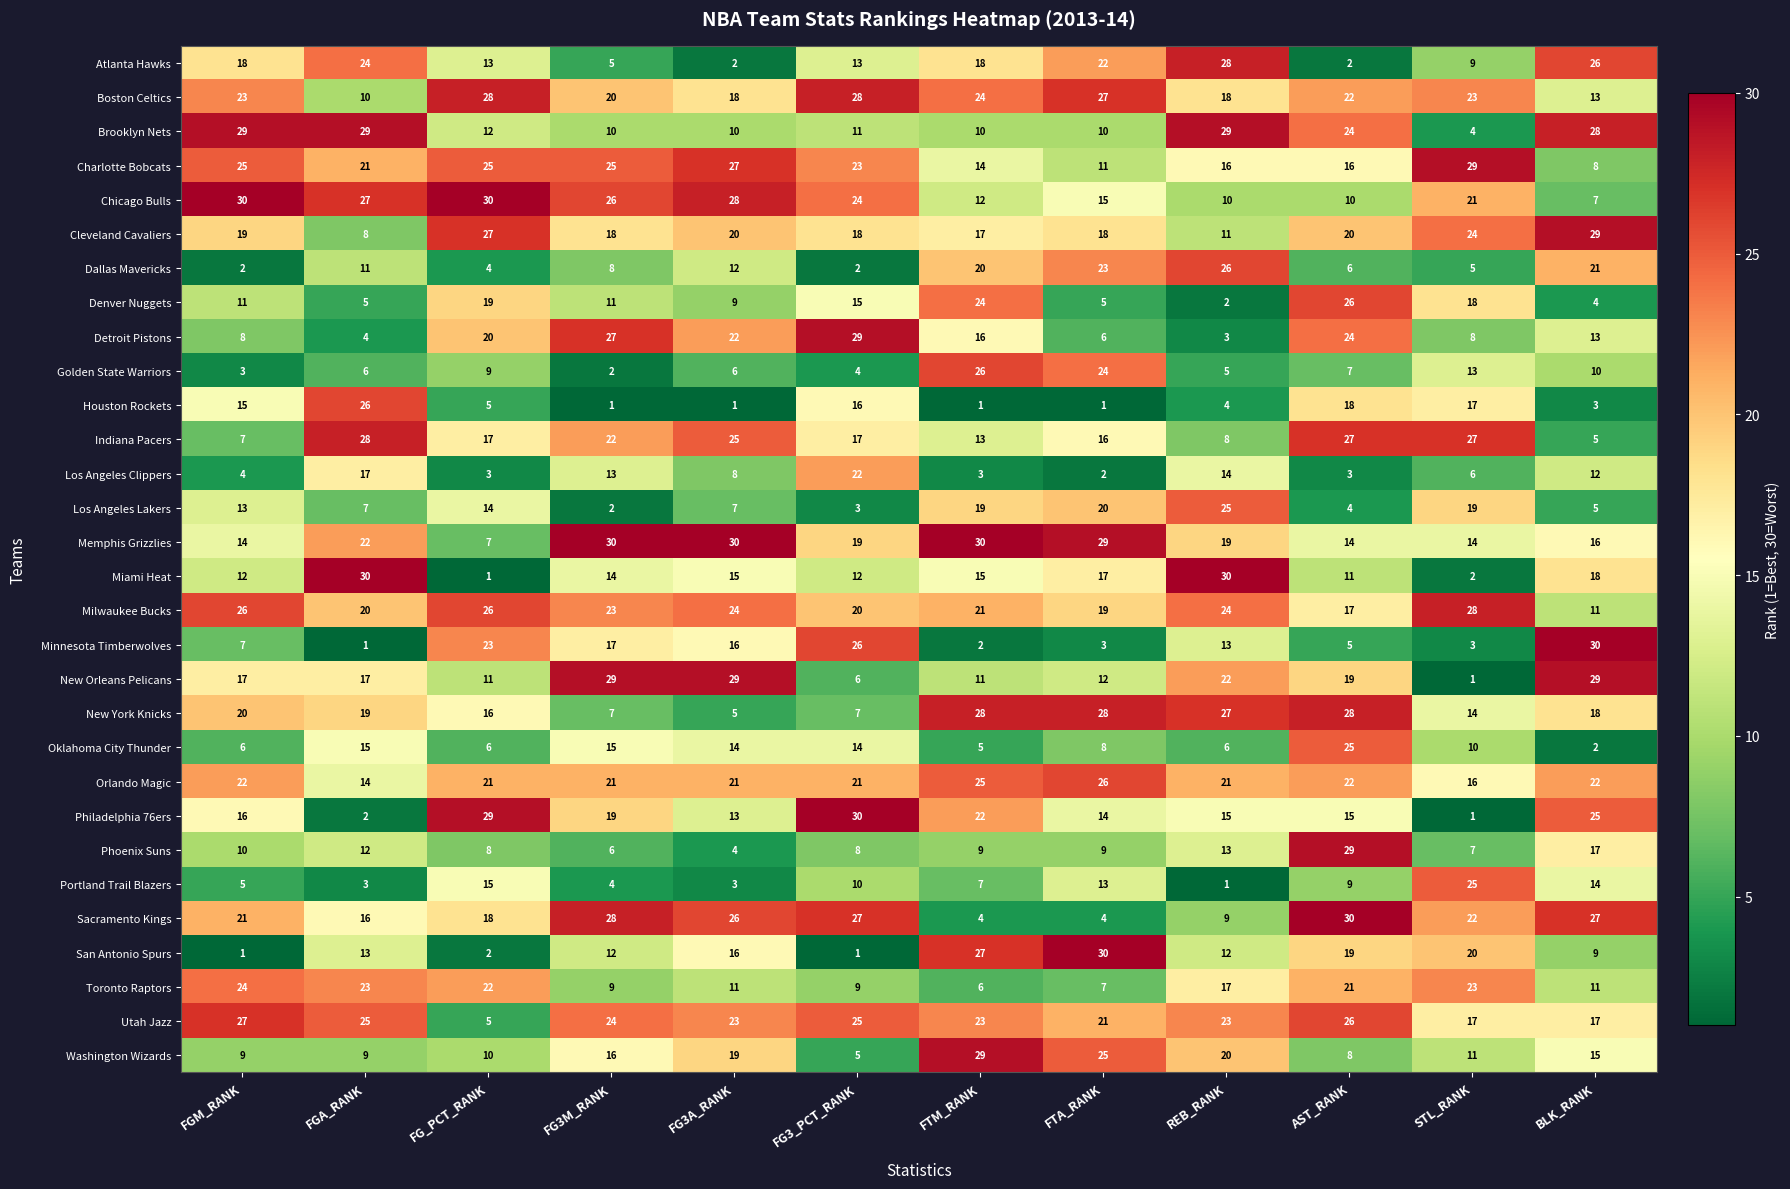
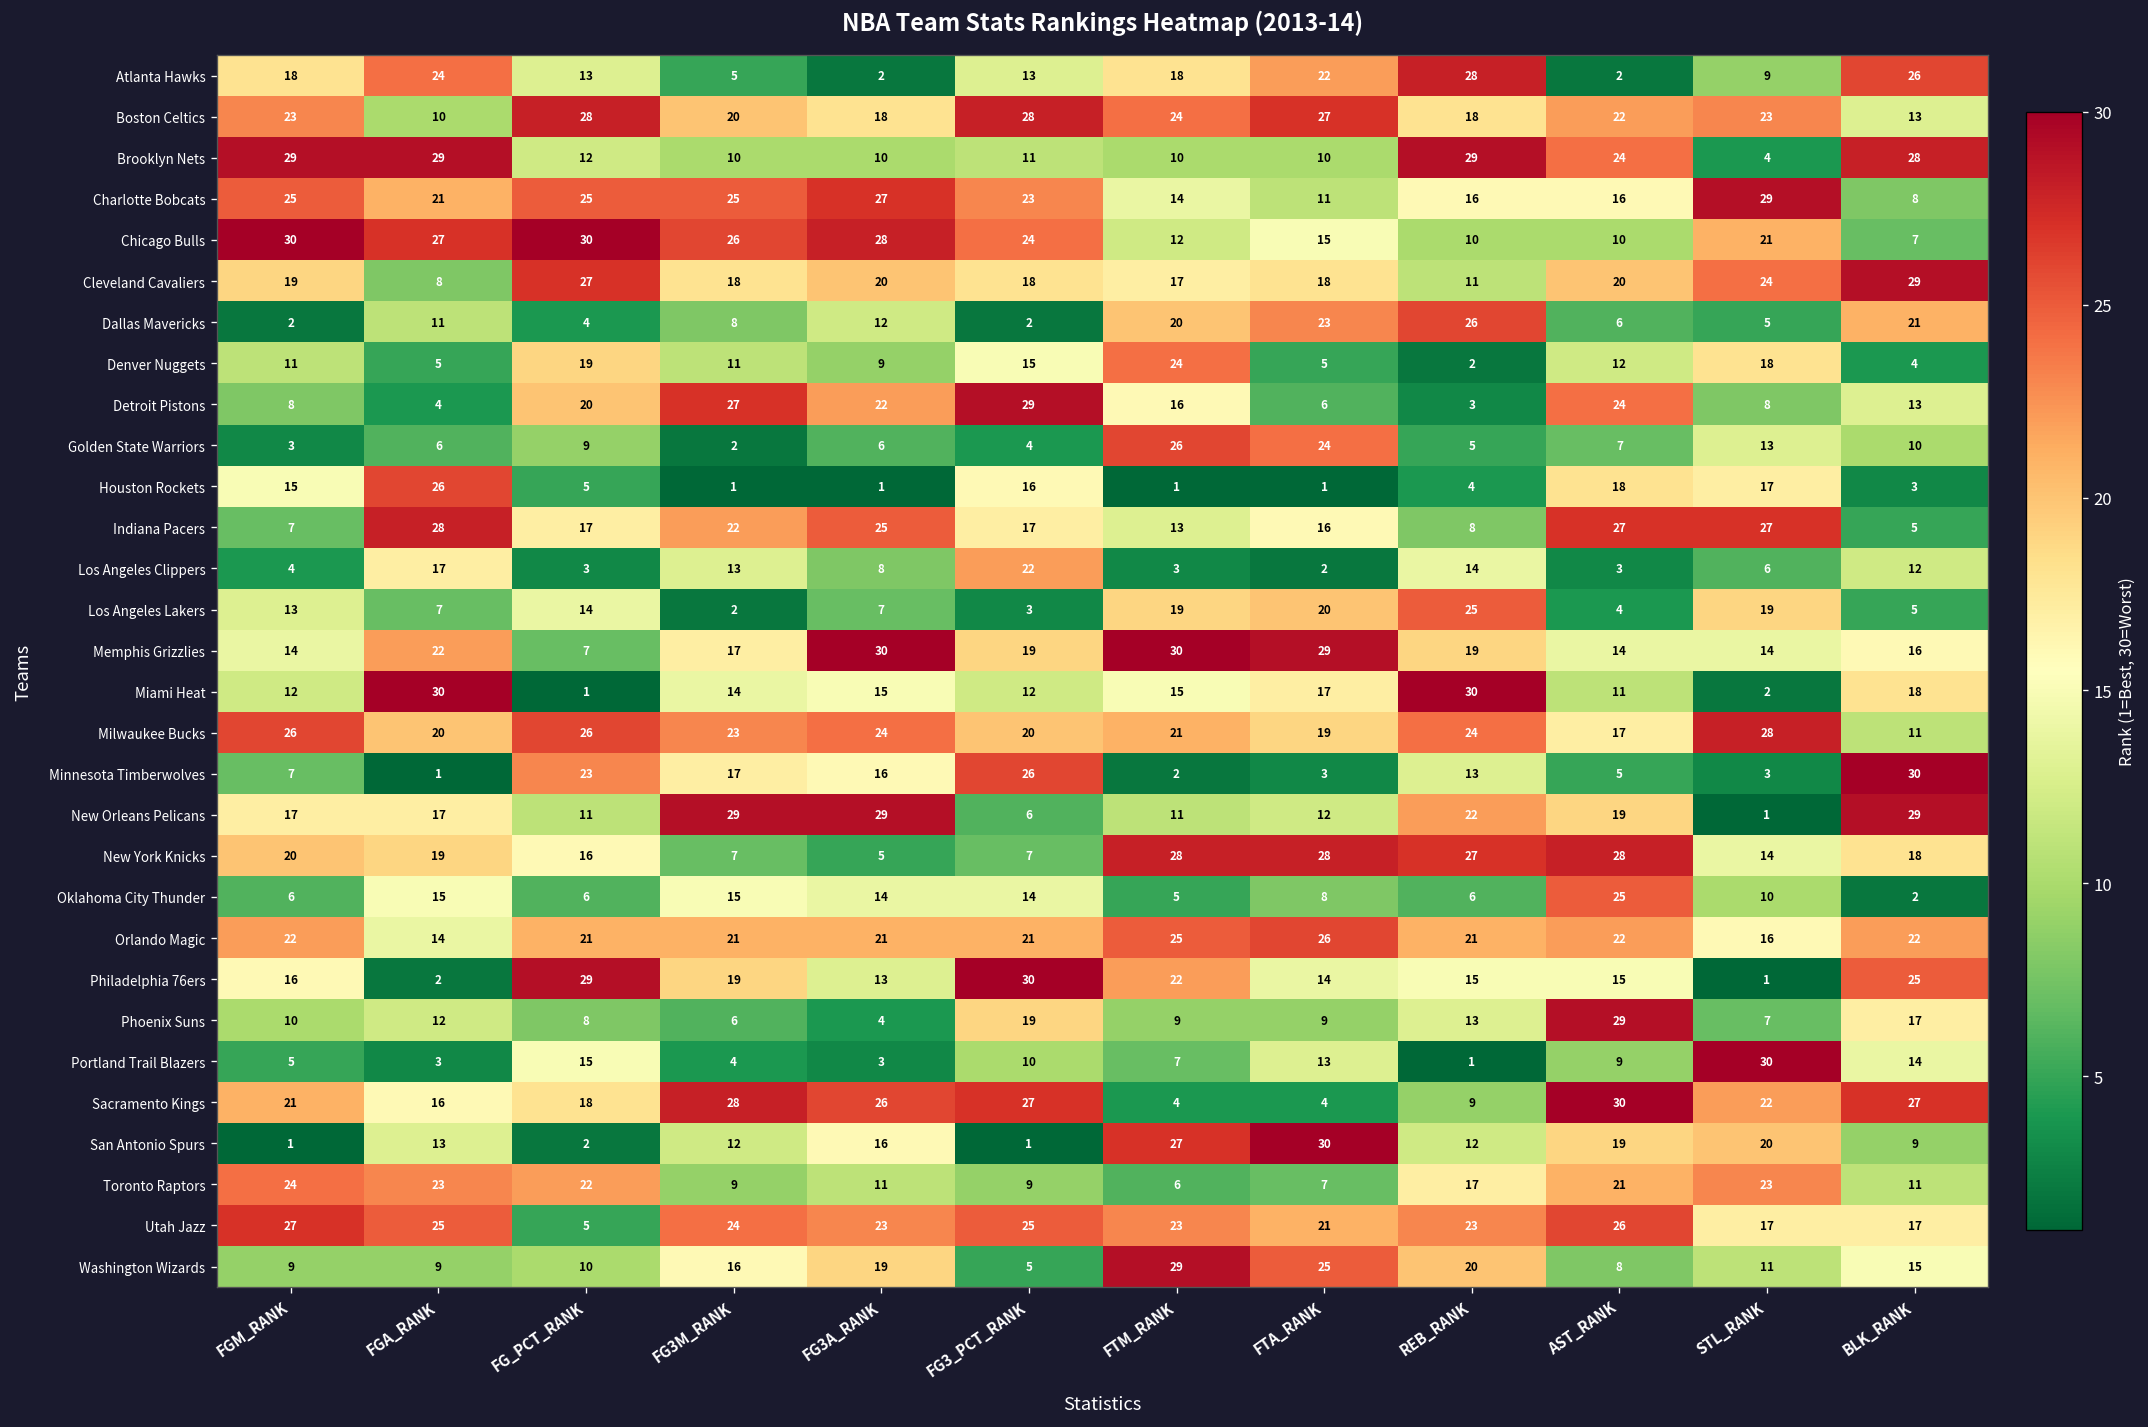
  {
    "Denver Nuggets": {
      "FGM_RANK": 11,
      "FGA_RANK": 5,
      "FG_PCT_RANK": 19,
      "FG3M_RANK": 11,
      "FG3A_RANK": 9,
      "FG3_PCT_RANK": 15,
      "FTM_RANK": 24,
      "FTA_RANK": 5,
      "REB_RANK": 2,
-     "AST_RANK": 26,
+     "AST_RANK": 12,
      "STL_RANK": 18,
      "BLK_RANK": 4
    },
    "Memphis Grizzlies": {
      "FGM_RANK": 14,
      "FGA_RANK": 22,
      "FG_PCT_RANK": 7,
-     "FG3M_RANK": 30,
+     "FG3M_RANK": 17,
      "FG3A_RANK": 30,
      "FG3_PCT_RANK": 19,
      "FTM_RANK": 30,
      "FTA_RANK": 29,
      "REB_RANK": 19,
      "AST_RANK": 14,
      "STL_RANK": 14,
      "BLK_RANK": 16
    },
    "Phoenix Suns": {
      "FGM_RANK": 10,
      "FGA_RANK": 12,
      "FG_PCT_RANK": 8,
      "FG3M_RANK": 6,
      "FG3A_RANK": 4,
-     "FG3_PCT_RANK": 8,
+     "FG3_PCT_RANK": 19,
      "FTM_RANK": 9,
      "FTA_RANK": 9,
      "REB_RANK": 13,
      "AST_RANK": 29,
      "STL_RANK": 7,
      "BLK_RANK": 17
    },
    "Portland Trail Blazers": {
      "FGM_RANK": 5,
      "FGA_RANK": 3,
      "FG_PCT_RANK": 15,
      "FG3M_RANK": 4,
      "FG3A_RANK": 3,
      "FG3_PCT_RANK": 10,
      "FTM_RANK": 7,
      "FTA_RANK": 13,
      "REB_RANK": 1,
      "AST_RANK": 9,
-     "STL_RANK": 25,
+     "STL_RANK": 30,
      "BLK_RANK": 14
    }
  }
